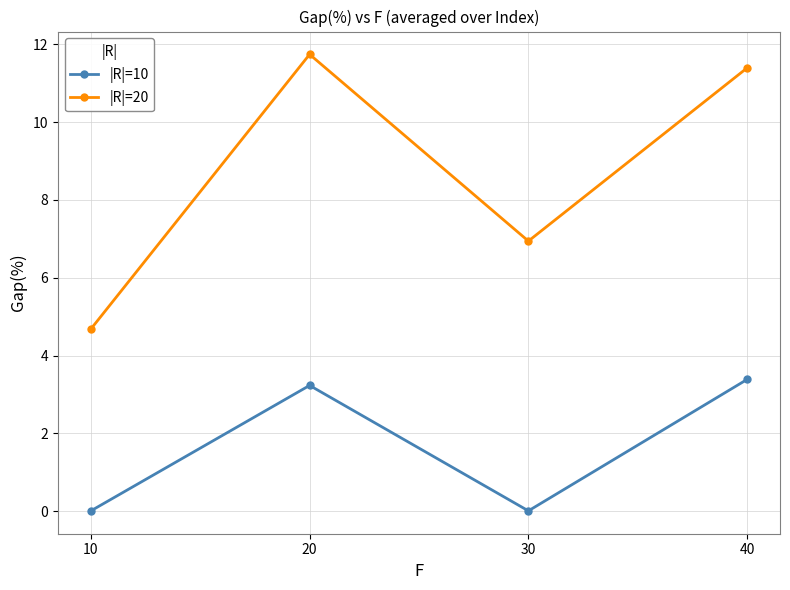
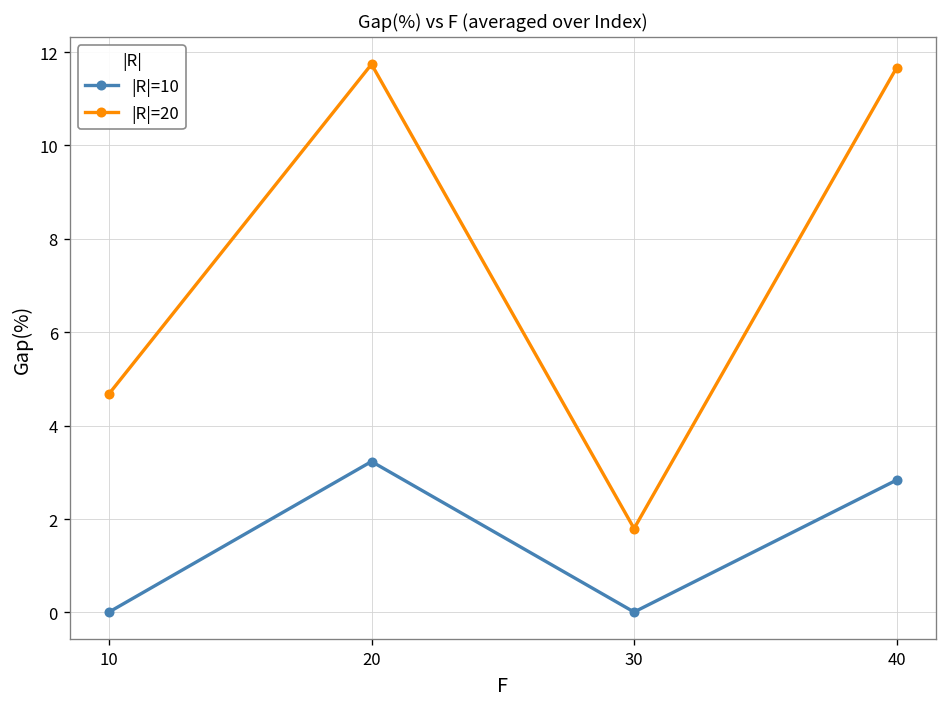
  {
    "|R|=10": {
      "10": 0.0,
      "20": 3.2,
      "30": 0.0,
-     "40": 3.4
+     "40": 2.8
    },
    "|R|=20": {
      "10": 4.7,
      "20": 11.7,
-     "30": 6.9,
-     "40": 11.4
+     "30": 1.8,
+     "40": 11.7
    }
  }
